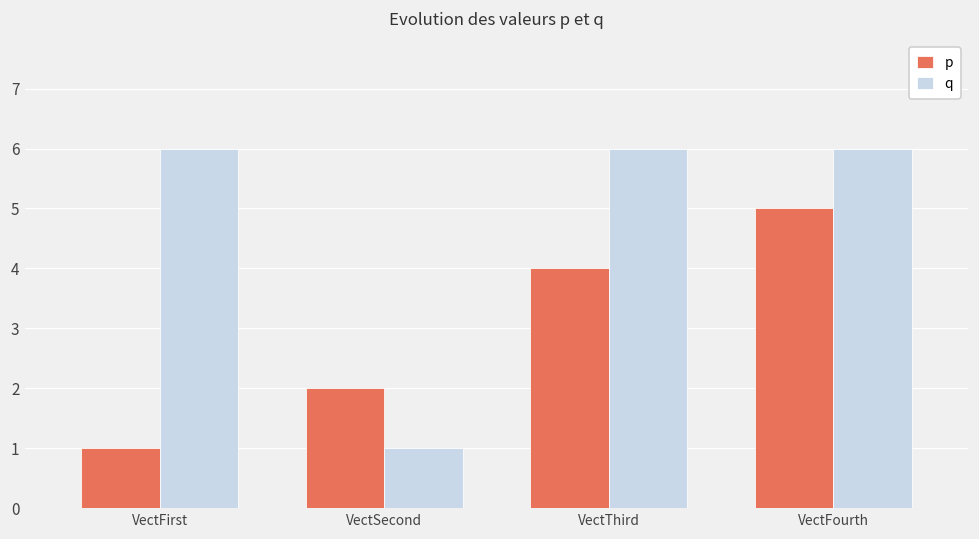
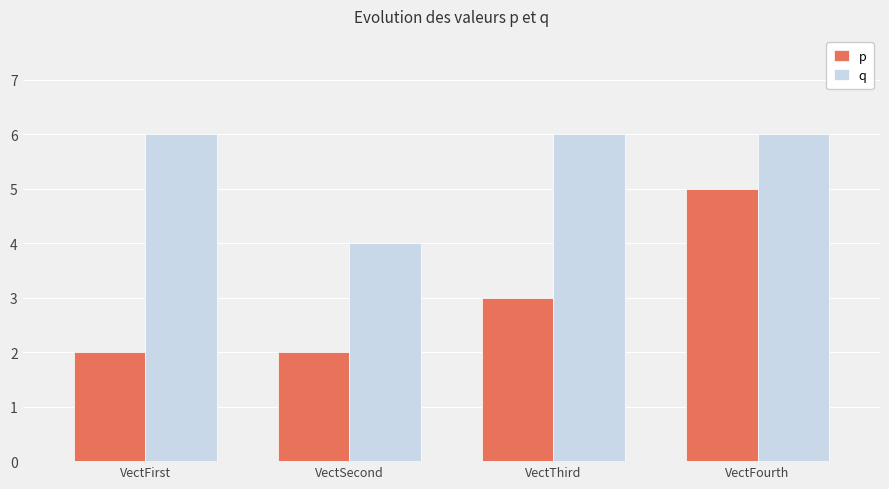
  {
    "p": {
-     "VectFirst": 1,
+     "VectFirst": 2,
      "VectSecond": 2,
-     "VectThird": 4,
+     "VectThird": 3,
      "VectFourth": 5
    },
    "q": {
      "VectFirst": 6,
-     "VectSecond": 1,
+     "VectSecond": 4,
      "VectThird": 6,
      "VectFourth": 6
    }
  }
